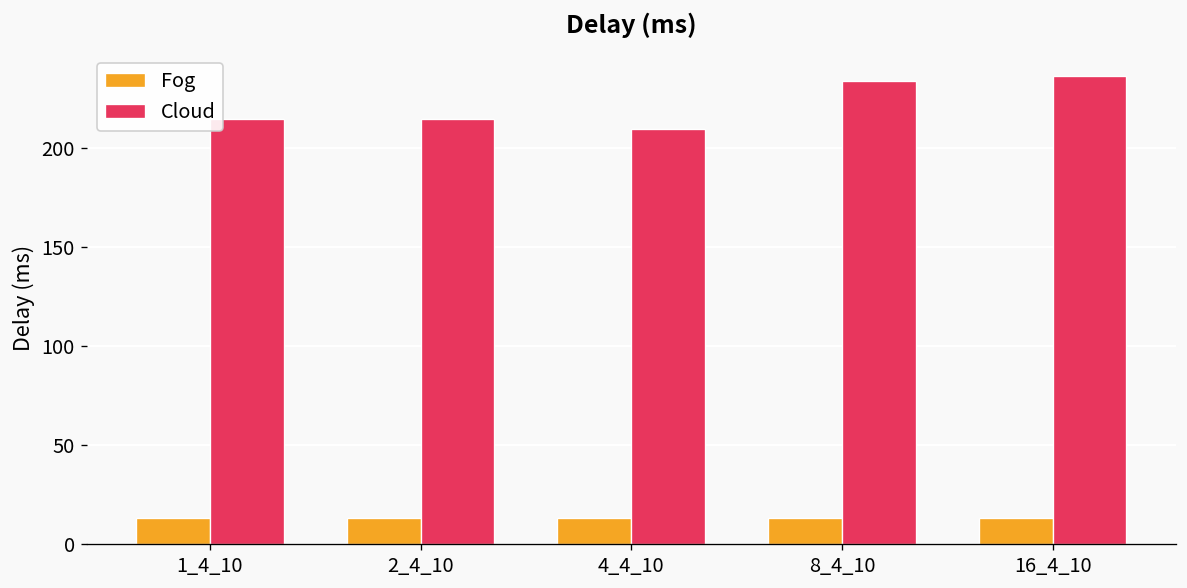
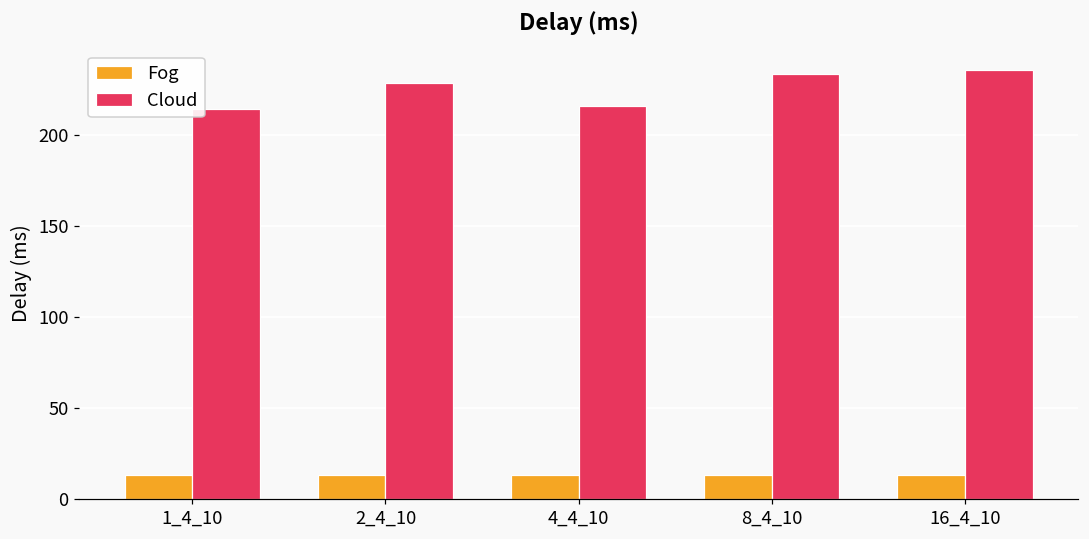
  {
    "Fog": {
      "1_4_10": 13,
      "2_4_10": 13,
      "4_4_10": 13,
      "8_4_10": 13,
      "16_4_10": 13
    },
    "Cloud": {
      "1_4_10": 214,
-     "2_4_10": 214,
-     "4_4_10": 209,
+     "2_4_10": 229,
+     "4_4_10": 216,
      "8_4_10": 234,
      "16_4_10": 236
    }
  }
